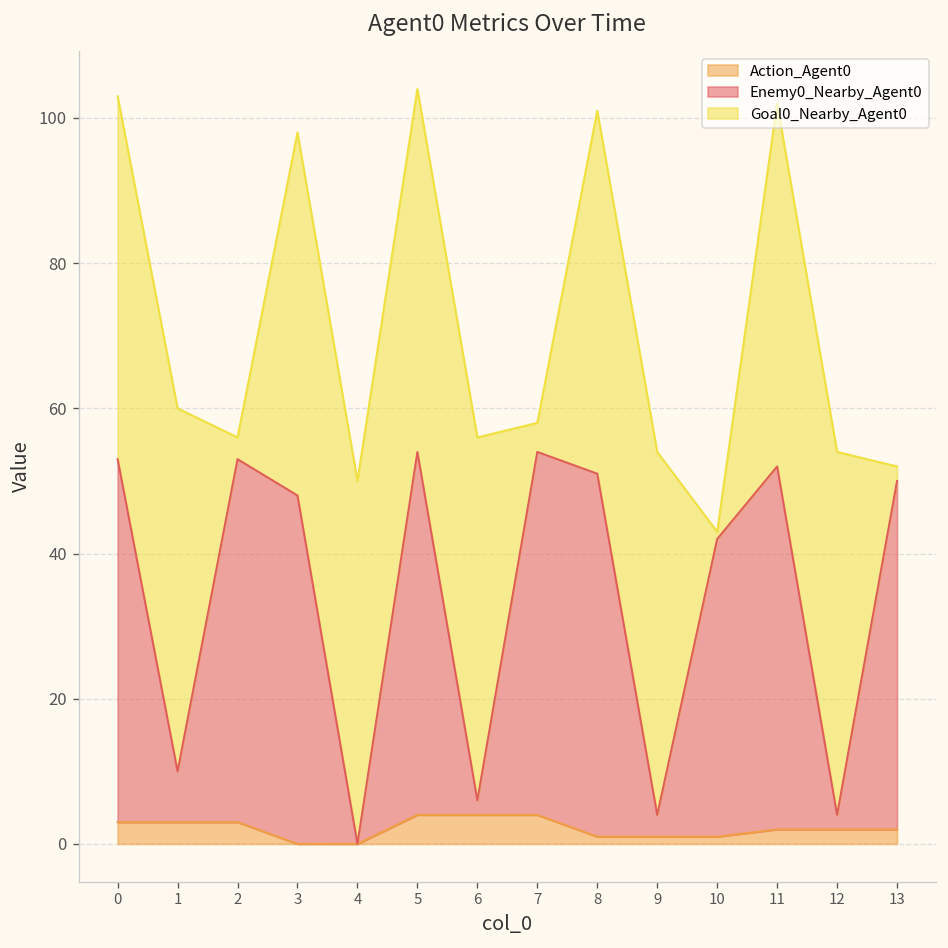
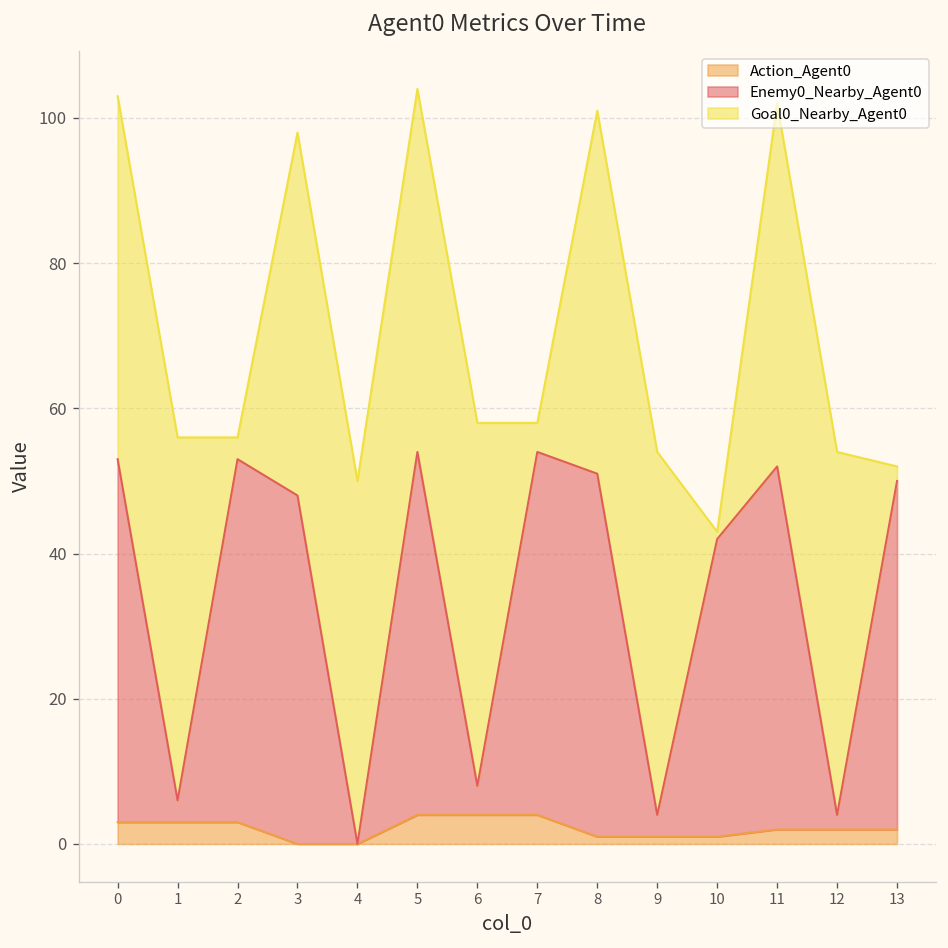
  {
    "Enemy0_Nearby_Agent0": {
      "0": 50,
-     "1": 7,
+     "1": 3,
      "2": 50,
      "3": 48,
      "5": 50,
-     "6": 2,
+     "6": 4,
      "7": 50,
      "8": 50,
      "9": 3,
      "10": 41,
      "11": 50,
      "12": 2,
      "13": 48
    }
  }
